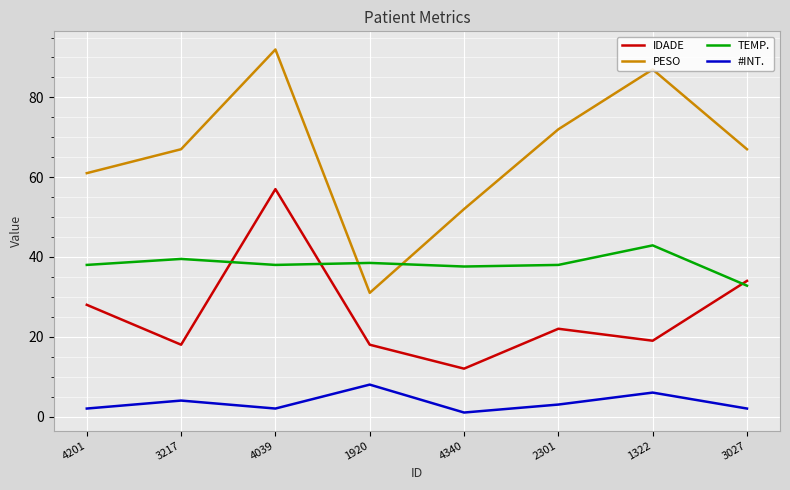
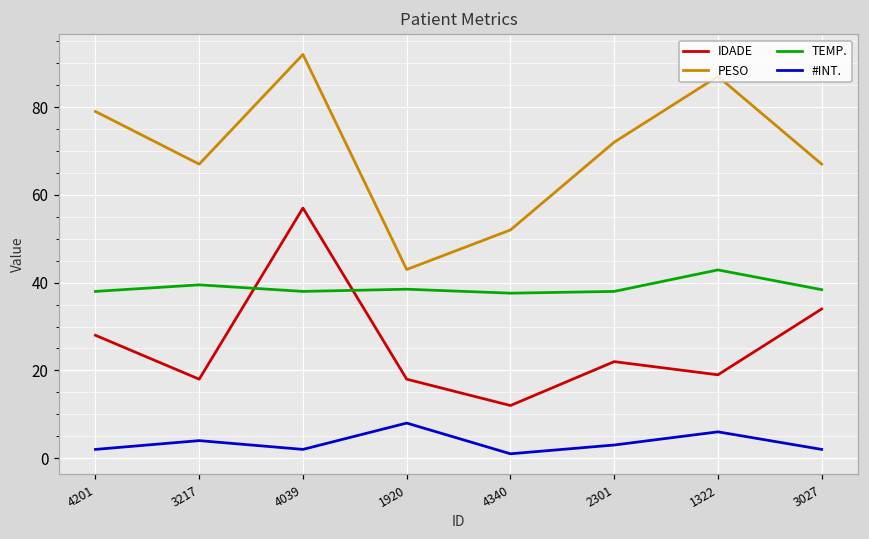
  {
    "IDADE": {
      "4201": 28,
      "3217": 18,
      "4039": 57,
      "1920": 18,
      "4340": 12,
      "2301": 22,
      "1322": 19,
      "3027": 34
    },
    "PESO": {
-     "4201": 61,
+     "4201": 79,
      "3217": 67,
      "4039": 92,
-     "1920": 31,
+     "1920": 43,
      "4340": 52,
      "2301": 72,
      "3027": 67
    },
    "TEMP.": {
      "4201": 38,
      "3217": 40,
      "4039": 38,
      "1920": 39,
      "4340": 38,
      "2301": 38,
      "1322": 43,
-     "3027": 33
+     "3027": 38
    },
    "#INT.": {
      "4201": 2,
      "3217": 4,
      "4039": 2,
      "1920": 8,
      "4340": 1,
      "2301": 3,
      "1322": 6,
      "3027": 2
    }
  }
